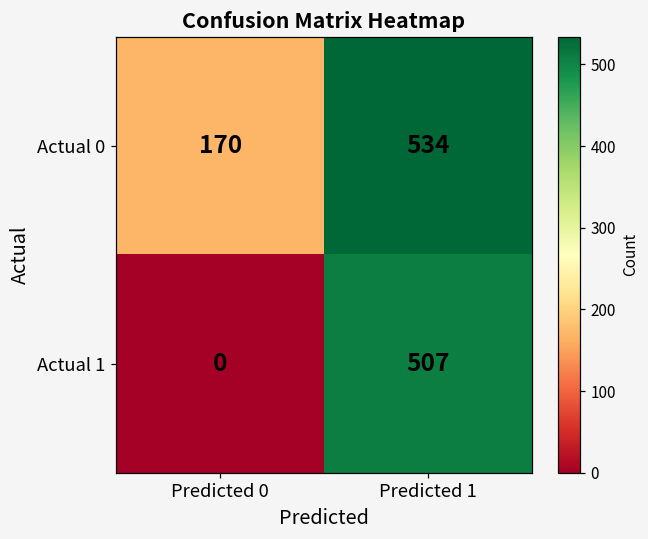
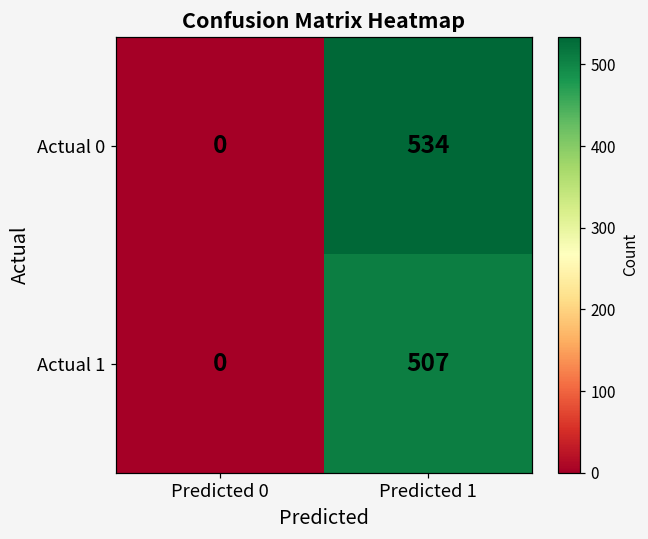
  {
    "Actual 0": {
-     "Predicted 0": 170,
+     "Predicted 0": 0,
      "Predicted 1": 534
    },
    "Actual 1": {
      "Predicted 0": 0,
      "Predicted 1": 507
    }
  }
